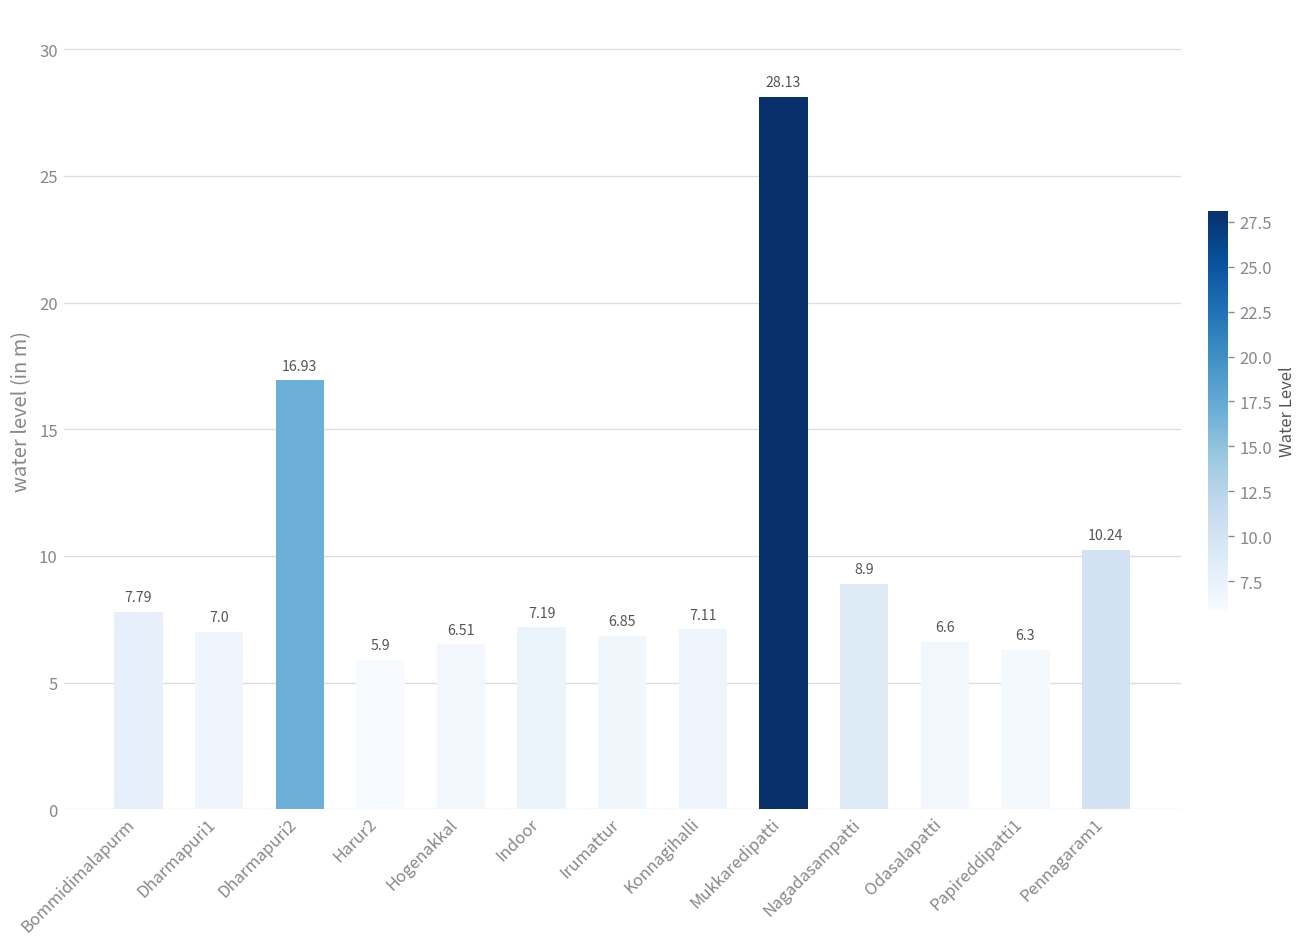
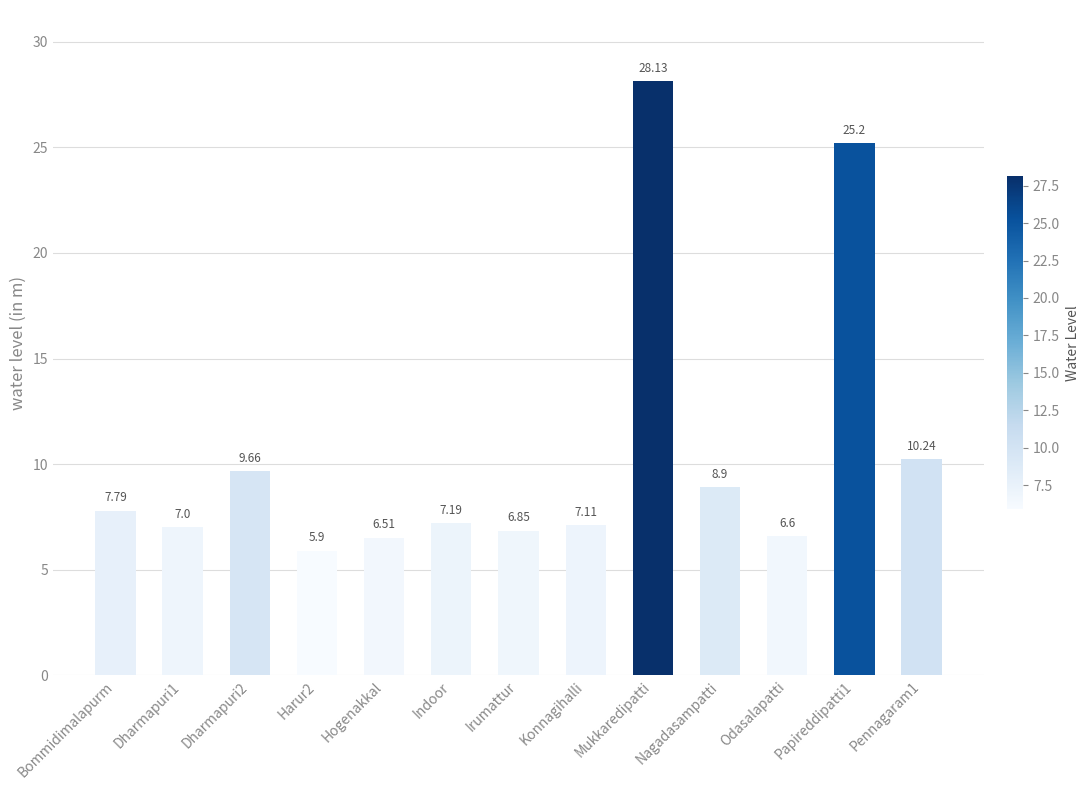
  {
    "Bommidimalapurm": 7.79,
    "Dharmapuri1": 7.0,
-   "Dharmapuri2": 16.93,
+   "Dharmapuri2": 9.66,
    "Harur2": 5.9,
    "Hogenakkal": 6.51,
    "Indoor": 7.19,
    "Irumattur": 6.85,
    "Konnagihalli": 7.11,
    "Mukkaredipatti": 28.13,
    "Nagadasampatti": 8.9,
    "Odasalapatti": 6.6,
-   "Papireddipatti1": 6.3,
+   "Papireddipatti1": 25.2,
    "Pennagaram1": 10.24
  }
